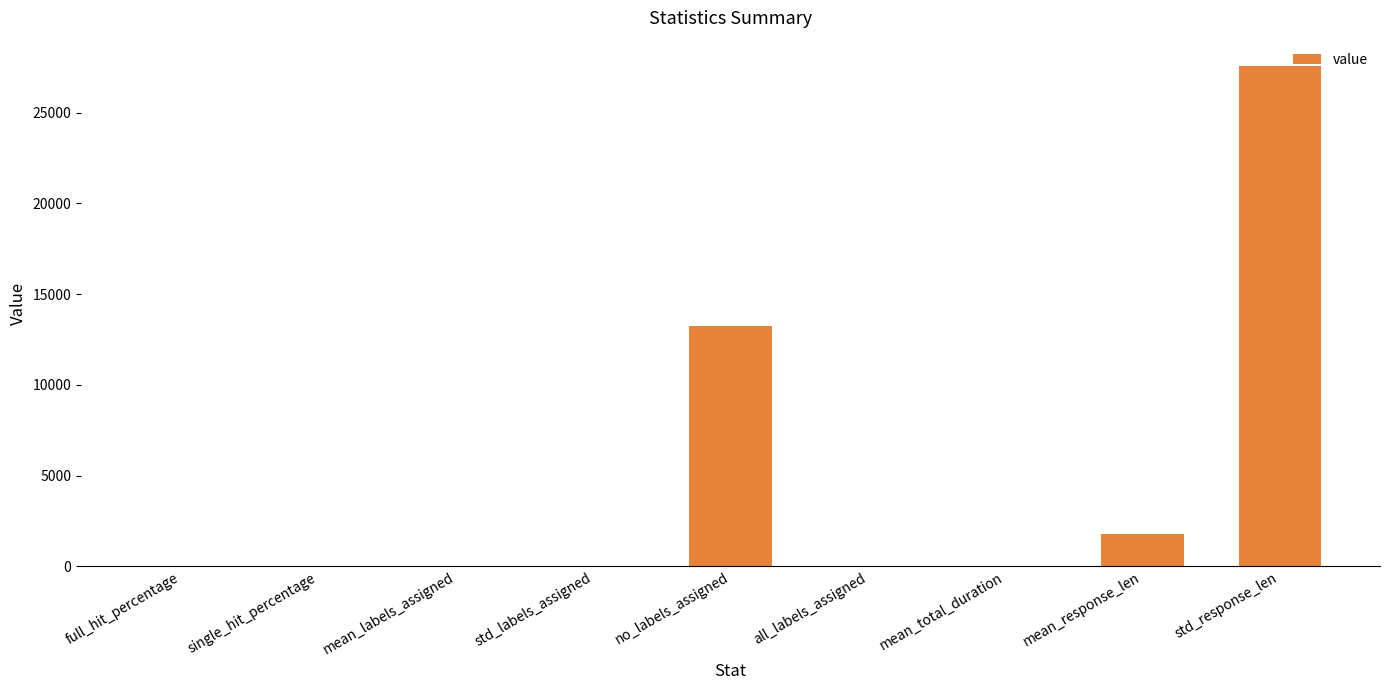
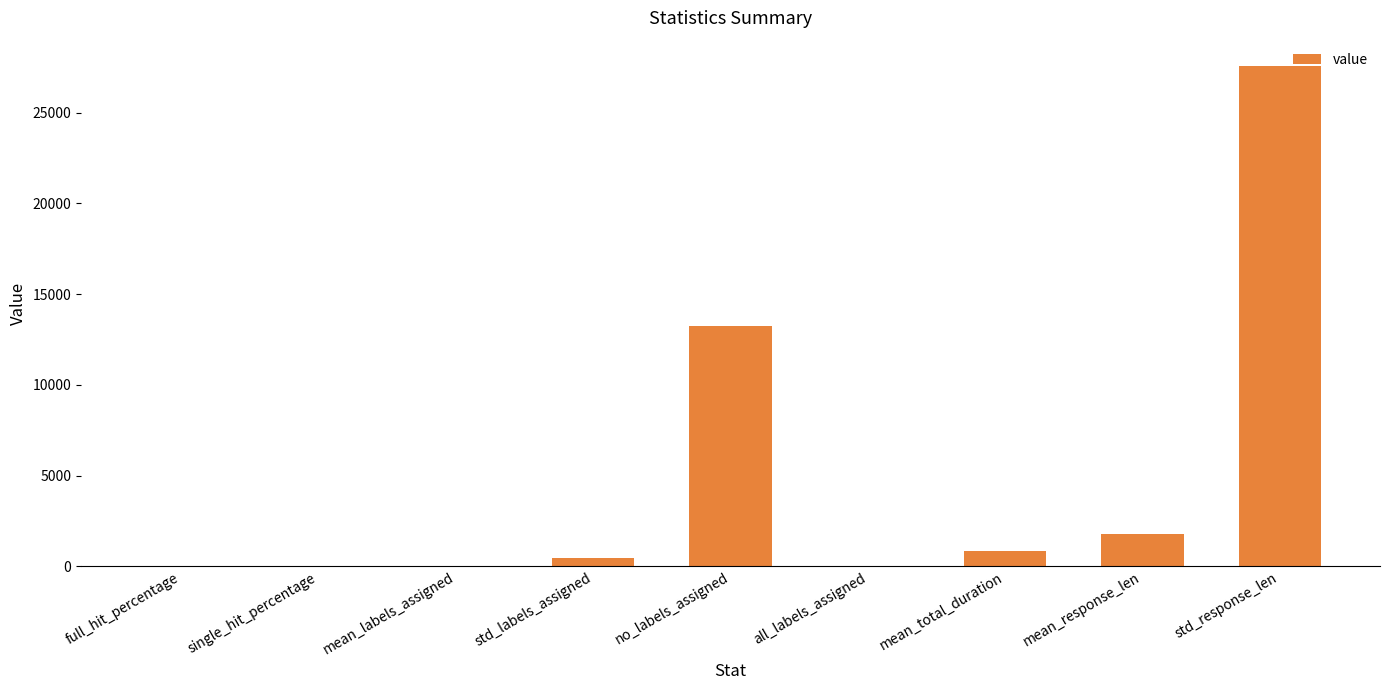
  {
-   "std_labels_assigned": 0,
+   "std_labels_assigned": 500,
    "no_labels_assigned": 13300,
    "all_labels_assigned": 0,
-   "mean_total_duration": 0,
+   "mean_total_duration": 900,
    "mean_response_len": 1800,
    "std_response_len": 27600
  }
